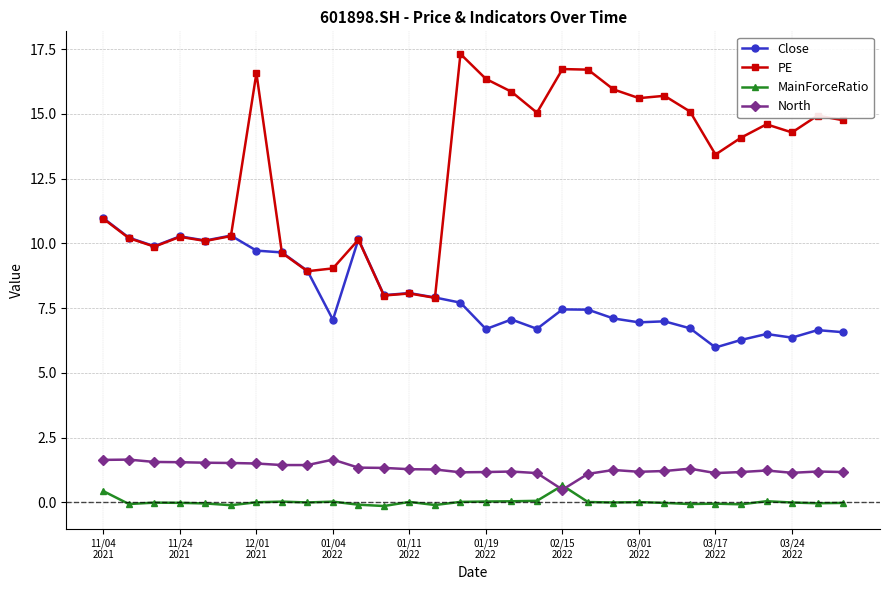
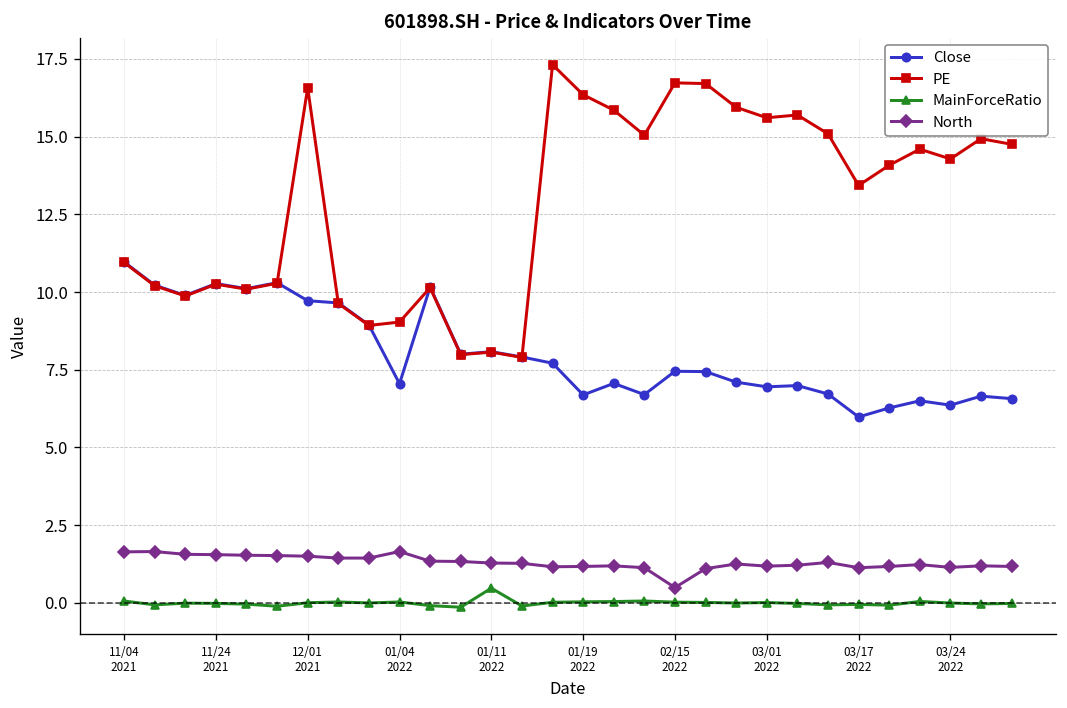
  {
    "Close": {
      "12/01 2021": 9.7,
      "01/04 2022": 7.1,
      "01/19 2022": 6.7,
      "02/15 2022": 7.5,
      "03/01 2022": 7.0,
      "03/17 2022": 6.0,
      "03/24 2022": 6.4
    },
    "PE": {
      "12/01 2021": 16.6,
      "01/04 2022": 9.0,
      "01/19 2022": 16.3,
      "02/15 2022": 16.7,
      "03/01 2022": 15.6,
      "03/17 2022": 13.4,
      "03/24 2022": 14.3
    },
    "MainForceRatio": {
-     "11/04 2021": 0.4,
+     "11/04 2021": 0.1,
      "11/24 2021": 0.0,
      "12/01 2021": 0.0,
      "01/04 2022": 0.0,
-     "01/11 2022": 0.0,
+     "01/11 2022": 0.5,
      "01/19 2022": 0.0,
-     "02/15 2022": 0.7,
+     "02/15 2022": 0.0,
      "03/01 2022": 0.0,
      "03/17 2022": -0.1,
      "03/24 2022": 0.0
    },
    "North": {
      "11/04 2021": 1.6,
      "11/24 2021": 1.6,
      "12/01 2021": 1.5,
      "01/04 2022": 1.7,
      "01/11 2022": 1.3,
      "01/19 2022": 1.2,
      "02/15 2022": 0.5,
      "03/01 2022": 1.2,
      "03/17 2022": 1.1,
      "03/24 2022": 1.1
    }
  }
